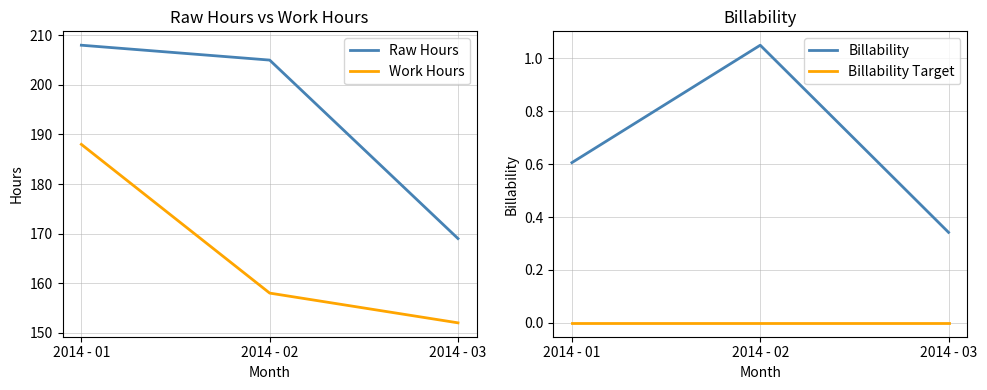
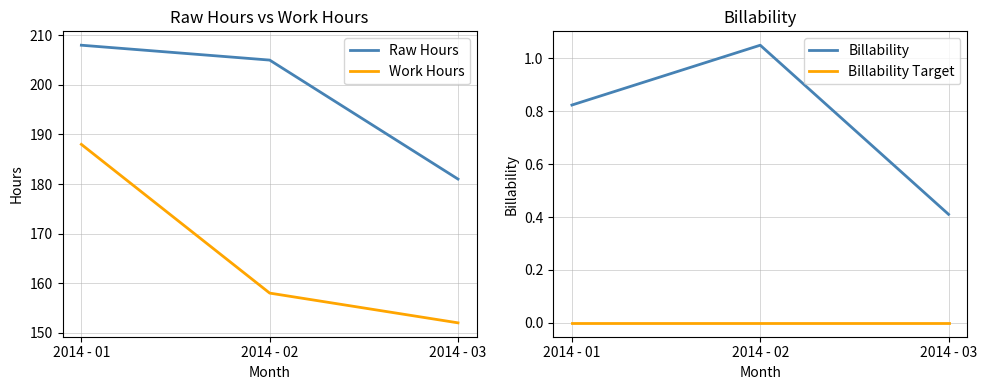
  {
    "Raw Hours vs Work Hours": {
      "Raw Hours": {
        "2014 - 01": 208,
        "2014 - 02": 205,
-       "2014 - 03": 169
+       "2014 - 03": 181
      },
      "Work Hours": {
        "2014 - 01": 188,
        "2014 - 02": 158,
        "2014 - 03": 152
      }
    },
    "Billability": {
      "Billability": {
-       "2014 - 01": 0.61,
+       "2014 - 01": 0.82,
        "2014 - 02": 1.05,
-       "2014 - 03": 0.34
+       "2014 - 03": 0.41
      },
      "Billability Target": {
        "2014 - 01": 0.00,
        "2014 - 02": 0.00,
        "2014 - 03": 0.00
      }
    }
  }
